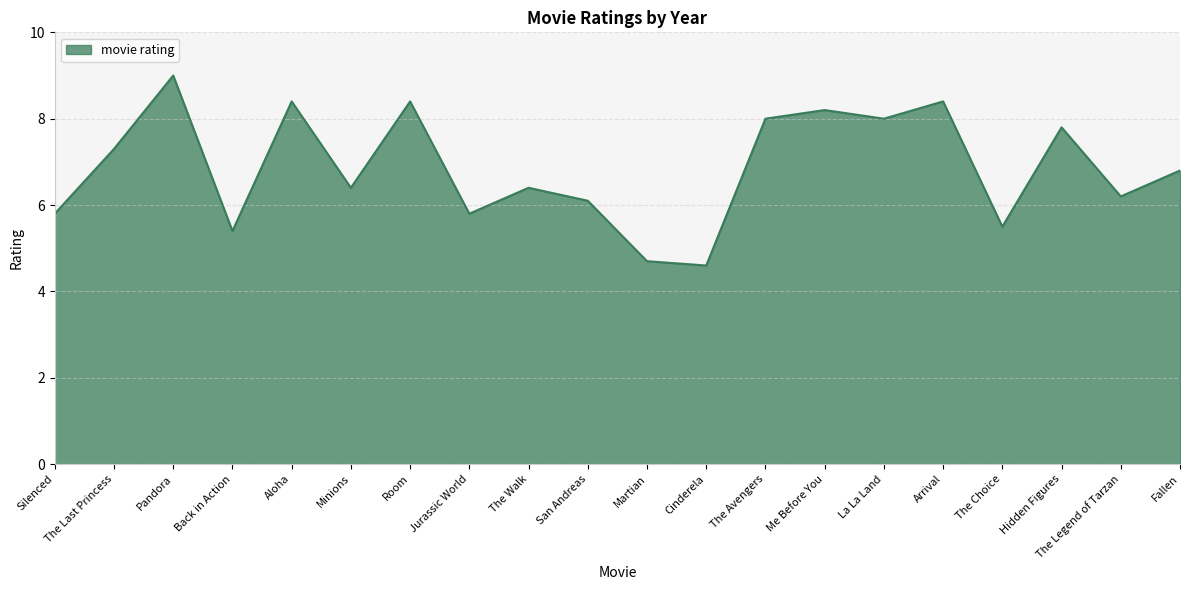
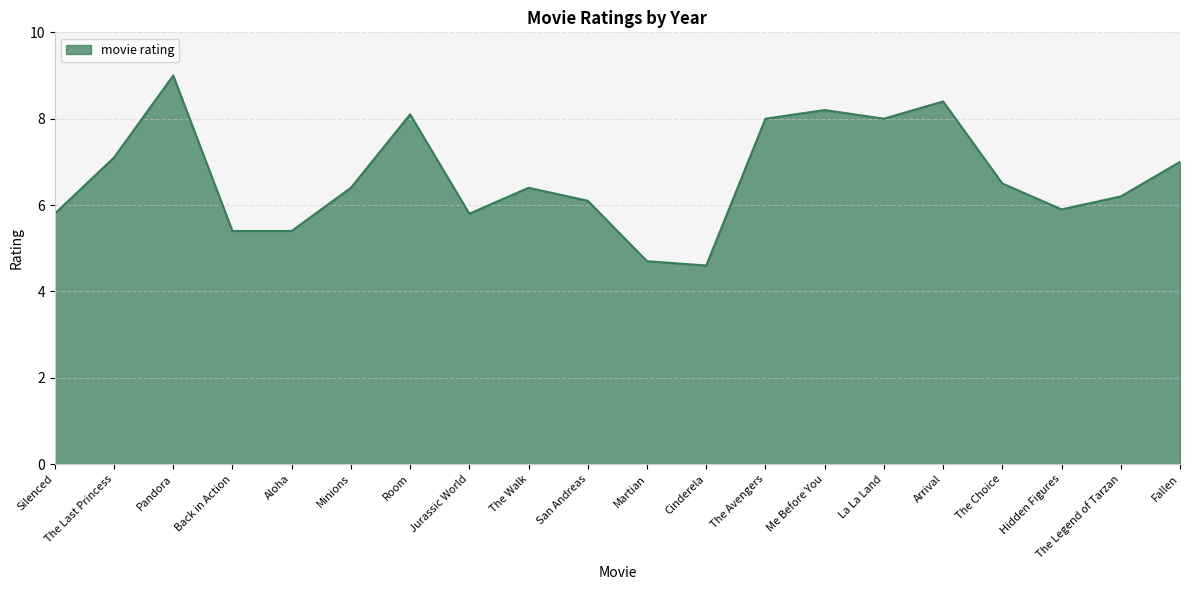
  {
    "Silenced": 5.8,
-   "The Last Princess": 7.3,
+   "The Last Princess": 7.1,
    "Pandora": 9.0,
    "Back in Action": 5.4,
-   "Aloha": 8.4,
+   "Aloha": 5.4,
    "Minions": 6.4,
-   "Room": 8.4,
+   "Room": 8.1,
    "Jurassic World": 5.8,
    "The Walk": 6.4,
    "San Andreas": 6.1,
    "Martian": 4.7,
    "Cinderela": 4.6,
    "The Avengers": 8.0,
    "Me Before You": 8.2,
    "La La Land": 8.0,
    "Arrival": 8.4,
-   "The Choice": 5.5,
-   "Hidden Figures": 7.8,
+   "The Choice": 6.5,
+   "Hidden Figures": 5.9,
    "The Legend of Tarzan": 6.2,
-   "Fallen": 6.8
+   "Fallen": 7.0
  }
